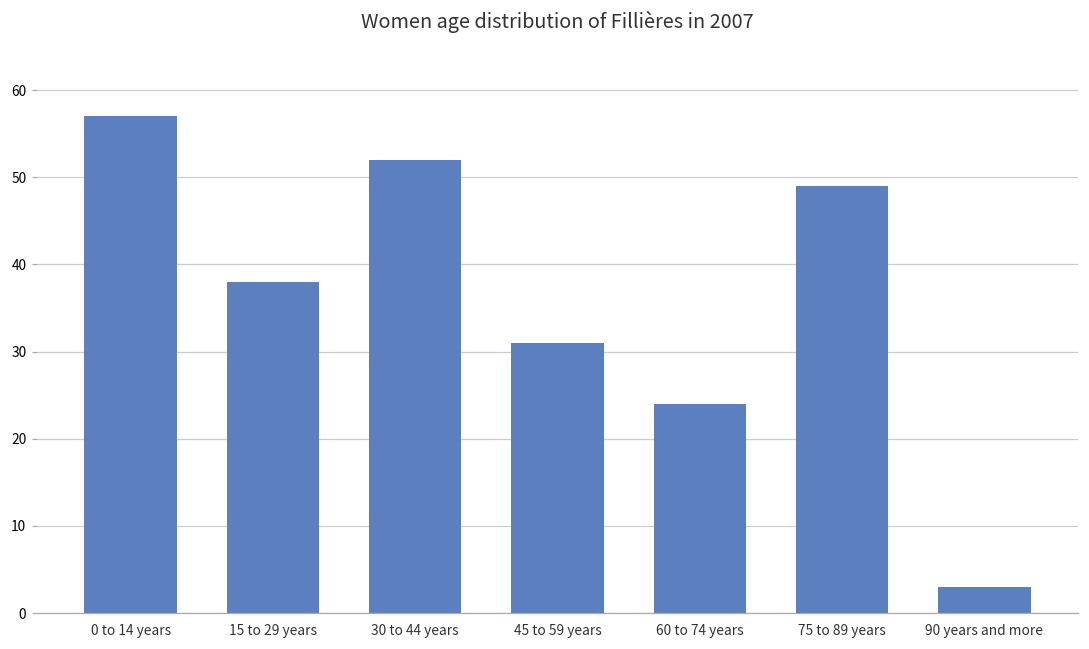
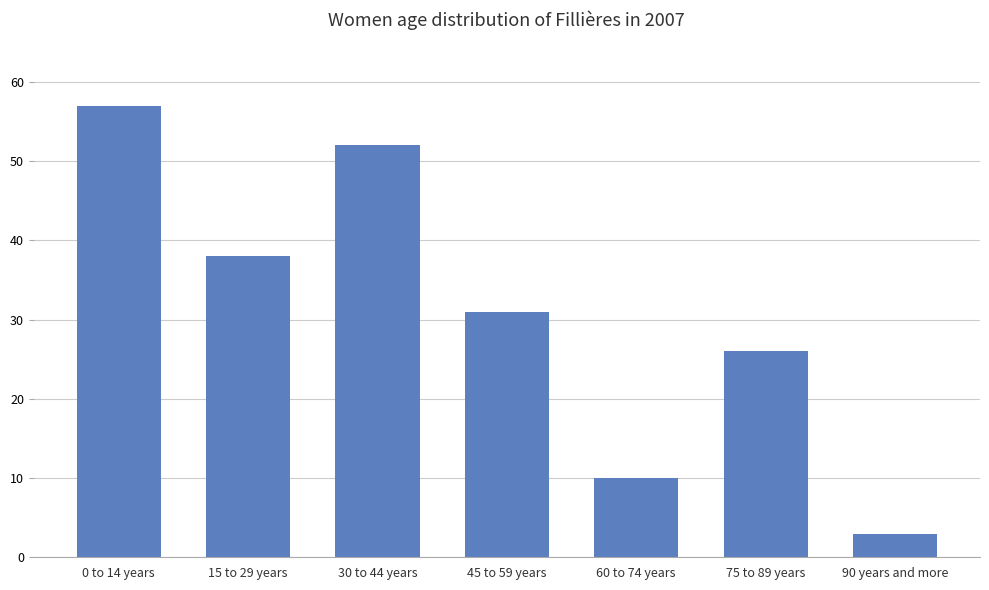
  {
    "0 to 14 years": 57,
    "15 to 29 years": 38,
    "30 to 44 years": 52,
    "45 to 59 years": 31,
-   "60 to 74 years": 24,
-   "75 to 89 years": 49,
+   "60 to 74 years": 10,
+   "75 to 89 years": 26,
    "90 years and more": 3
  }
